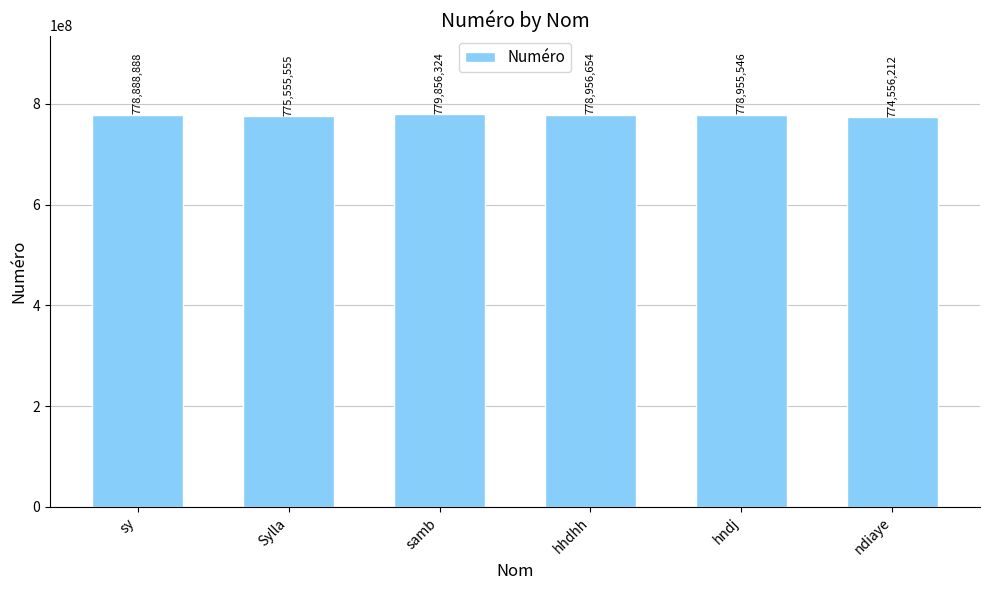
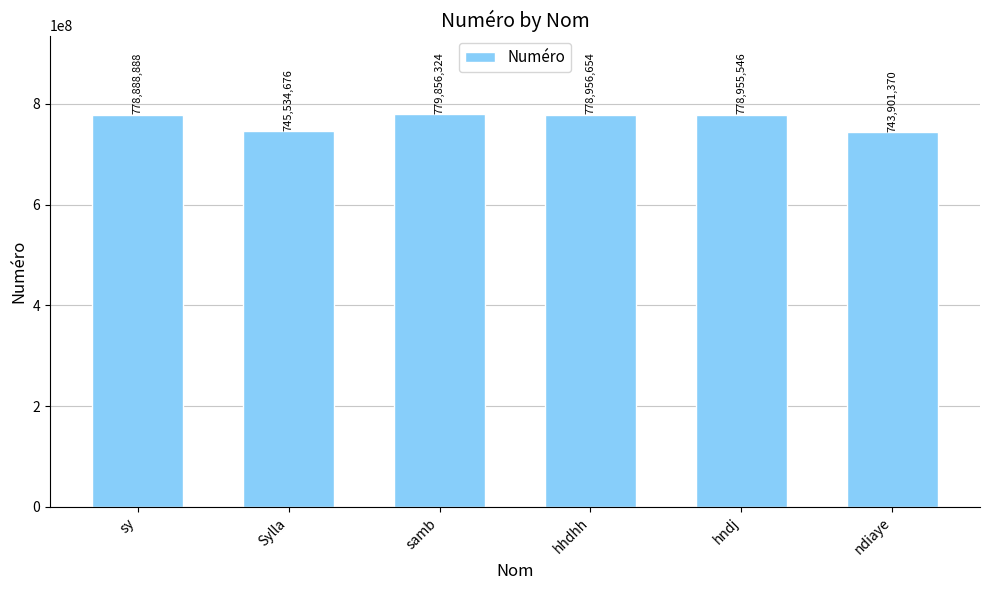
  {
    "sy": "778,888,888",
-   "Sylla": "775,555,555",
+   "Sylla": "745,534,676",
    "samb": "779,856,324",
    "hhdhh": "778,956,654",
    "hndj": "778,955,546",
-   "ndiaye": "774,556,212"
+   "ndiaye": "743,901,370"
  }
